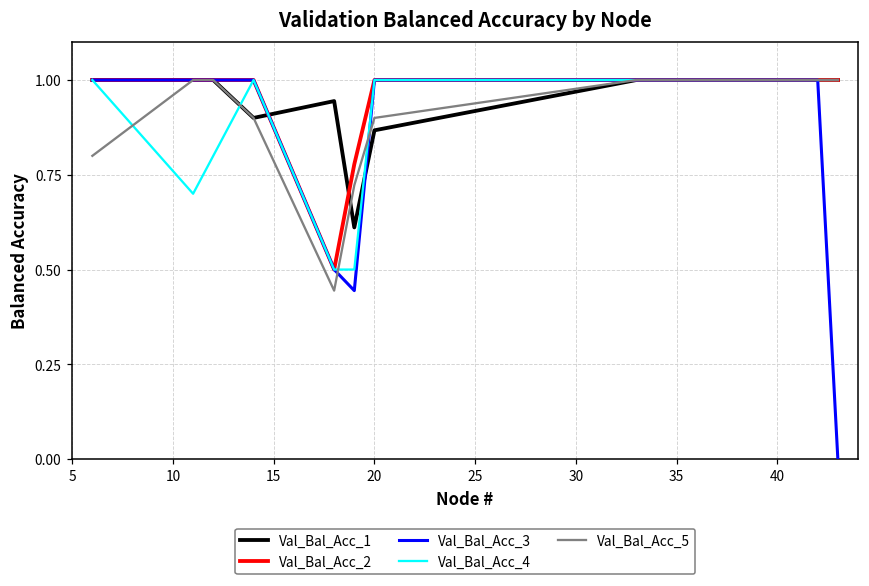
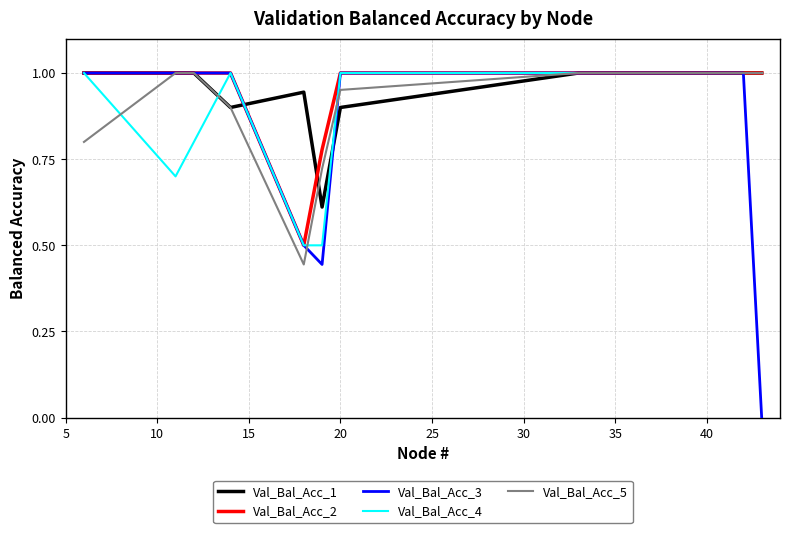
  {
    "Val_Bal_Acc_1": {
-     "20": 0.87
+     "20": 0.90
    },
    "Val_Bal_Acc_5": {
-     "20": 0.90
+     "20": 0.95
    }
  }
